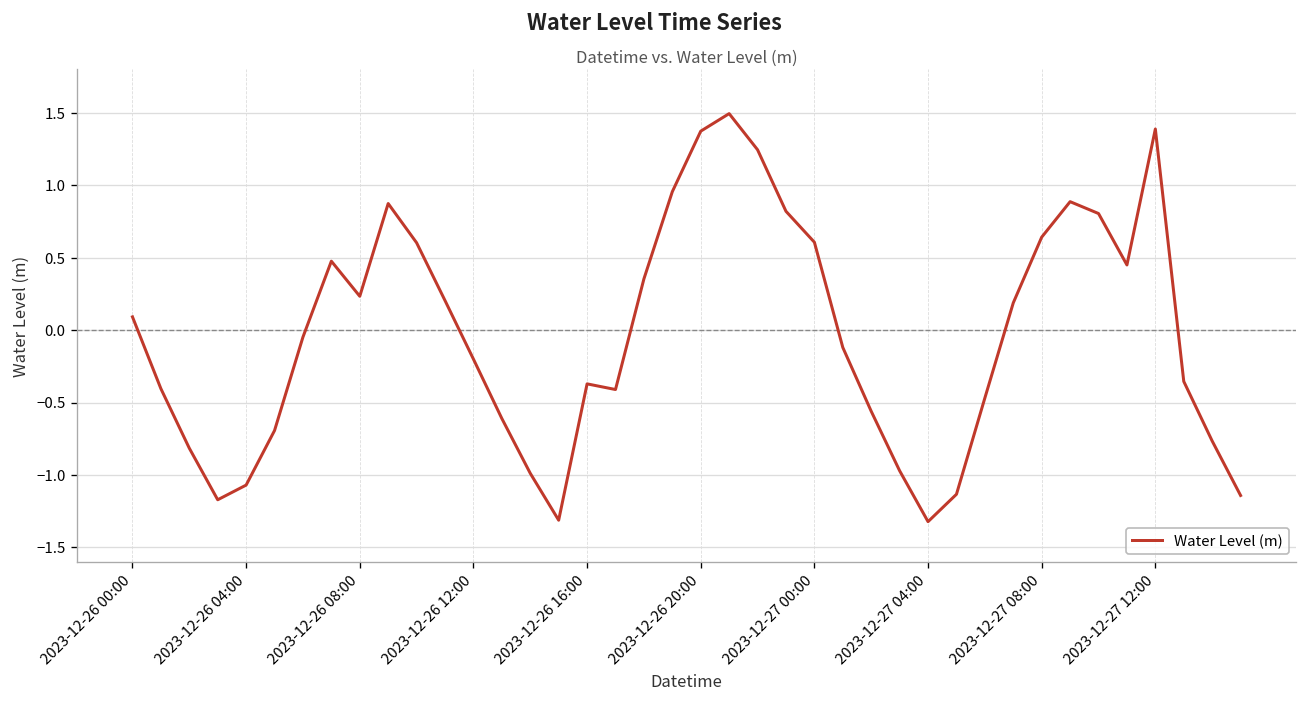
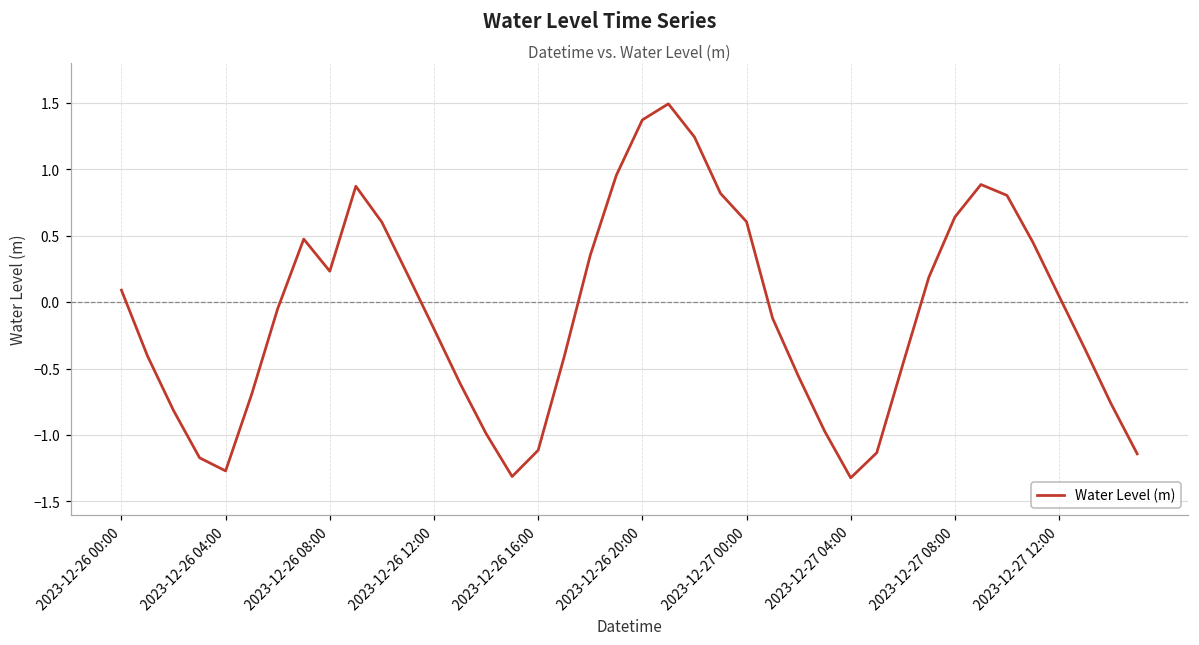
  {
    "2023-12-26 00:00": 0.09,
-   "2023-12-26 04:00": -1.07,
+   "2023-12-26 04:00": -1.27,
    "2023-12-26 08:00": 0.23,
    "2023-12-26 12:00": -0.20,
-   "2023-12-26 16:00": -0.37,
+   "2023-12-26 16:00": -1.11,
    "2023-12-26 20:00": 1.37,
    "2023-12-27 00:00": 0.61,
    "2023-12-27 04:00": -1.32,
    "2023-12-27 08:00": 0.64,
-   "2023-12-27 12:00": 1.39
+   "2023-12-27 12:00": 0.05
  }
